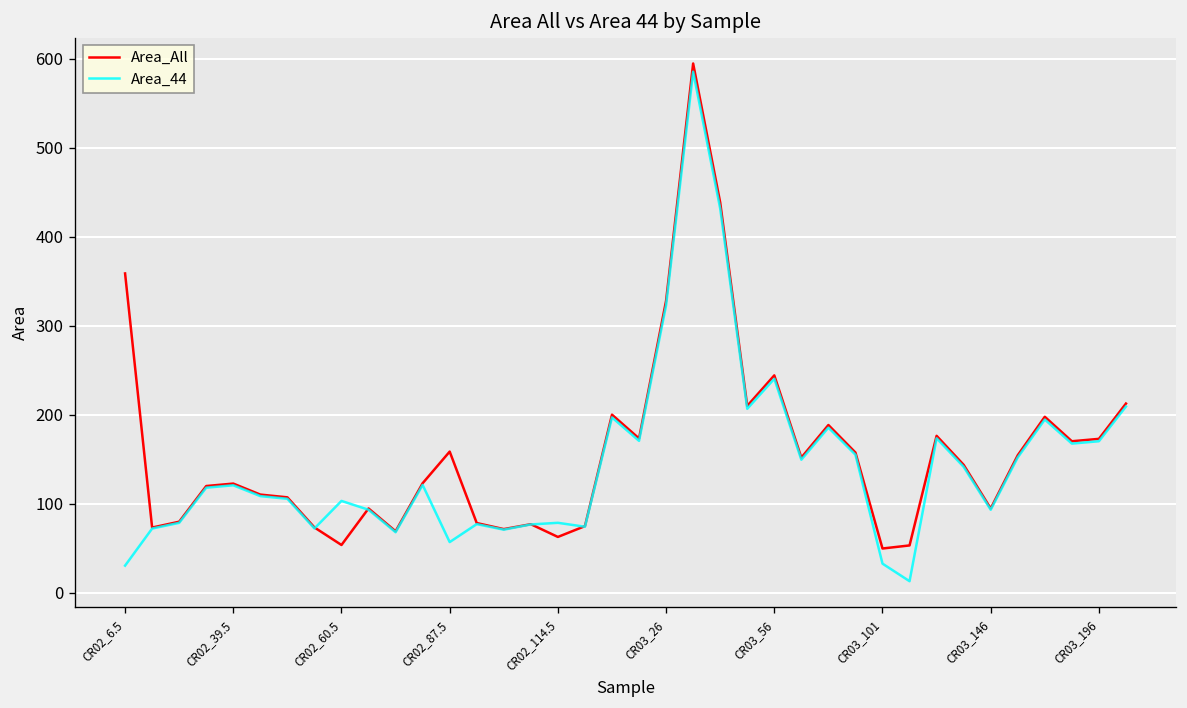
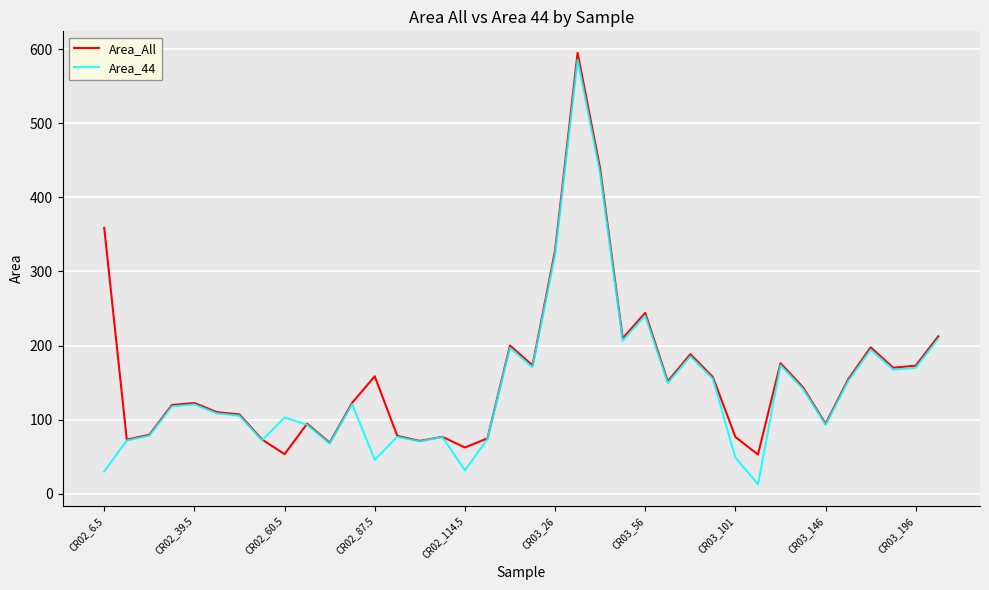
  {
    "Area_All": {
      "CR02_6.5": 360,
      "CR02_60.5": 50,
      "CR02_87.5": 160,
      "CR02_114.5": 60,
      "CR03_26": 330,
      "CR03_56": 240,
-     "CR03_101": 50
+     "CR03_101": 80
    },
    "Area_44": {
      "CR02_6.5": 30,
      "CR02_60.5": 100,
-     "CR02_87.5": 60,
-     "CR02_114.5": 80,
+     "CR02_87.5": 50,
+     "CR02_114.5": 30,
      "CR03_26": 320,
      "CR03_56": 240,
-     "CR03_101": 30
+     "CR03_101": 50
    }
  }
